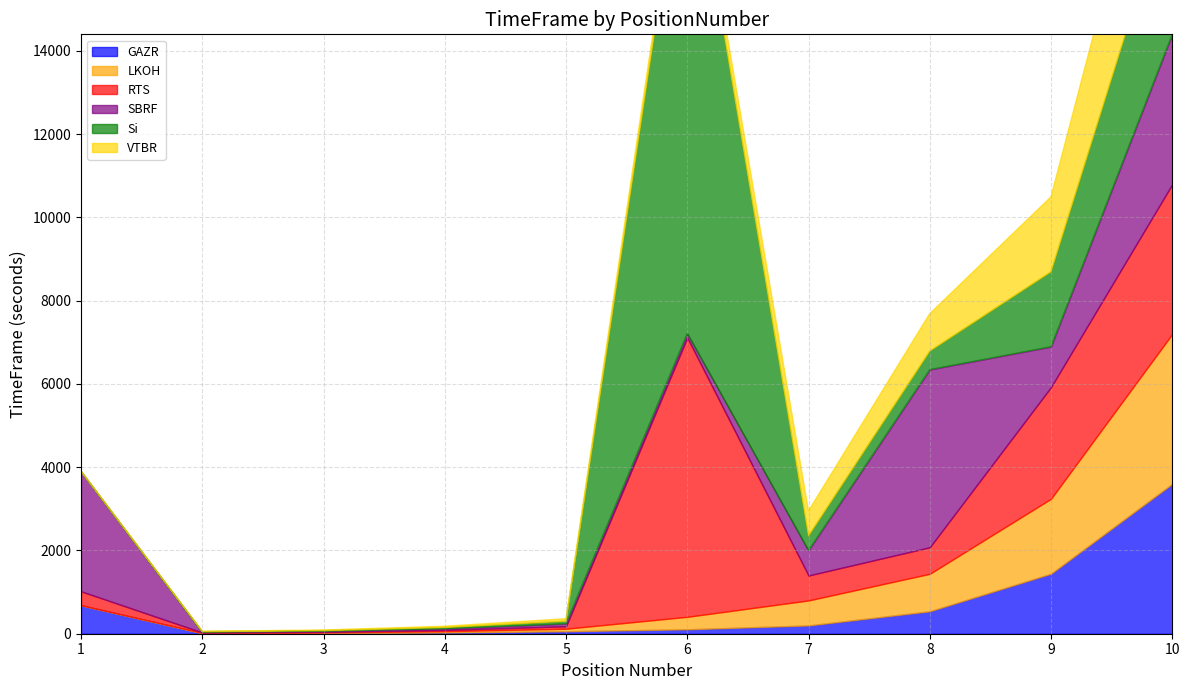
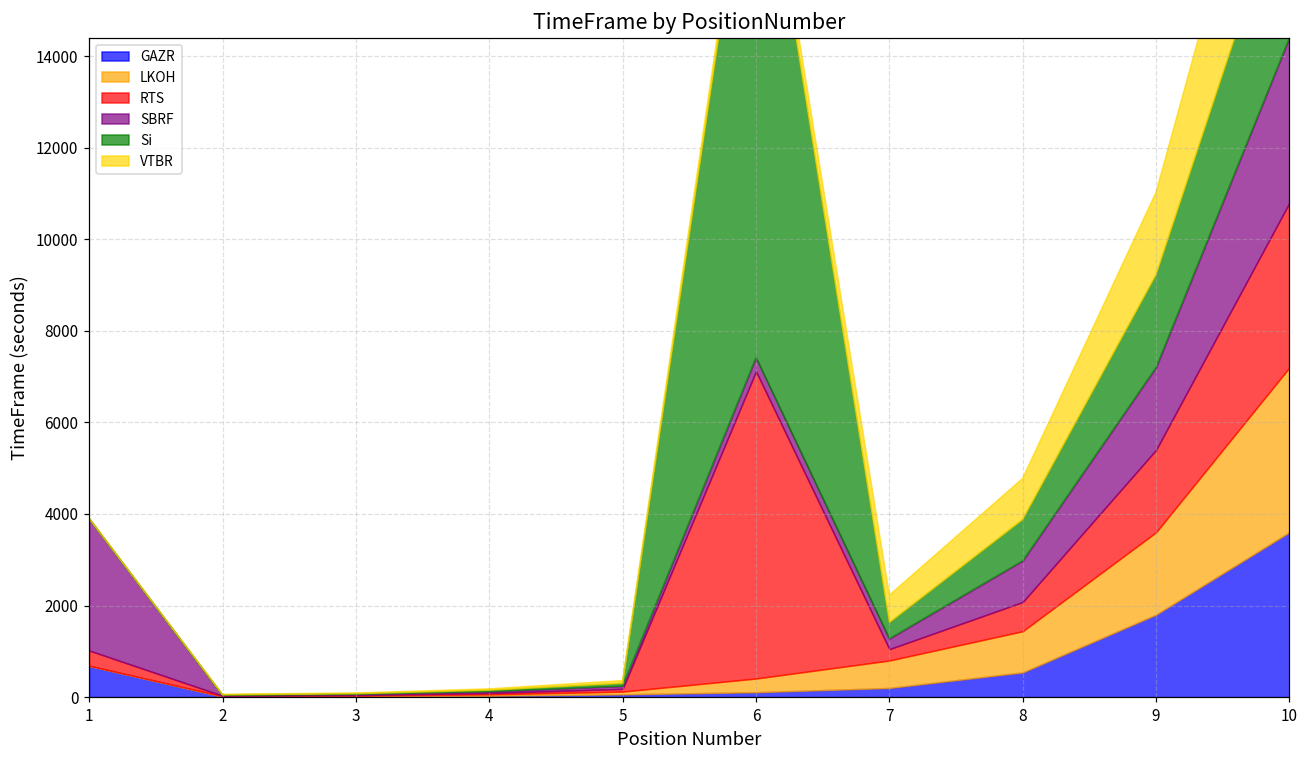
  {
    "GAZR": {
      "6": 100,
      "7": 200,
      "8": 500,
-     "9": 1400,
+     "9": 1800,
      "10": 3600
    },
    "RTS": {
      "1": 300,
      "6": 6700,
-     "7": 600,
+     "7": 200,
      "8": 600,
-     "9": 2700,
+     "9": 1800,
      "10": 3600
    },
    "SBRF": {
-     "6": 100,
-     "7": 600,
-     "8": 4300,
-     "9": 1000,
+     "6": 300,
+     "7": 200,
+     "8": 900,
+     "9": 1800,
      "10": 3600
    },
    "Si": {
      "7": 400,
-     "8": 400,
-     "9": 1800
+     "8": 900,
+     "9": 2000
    }
  }
